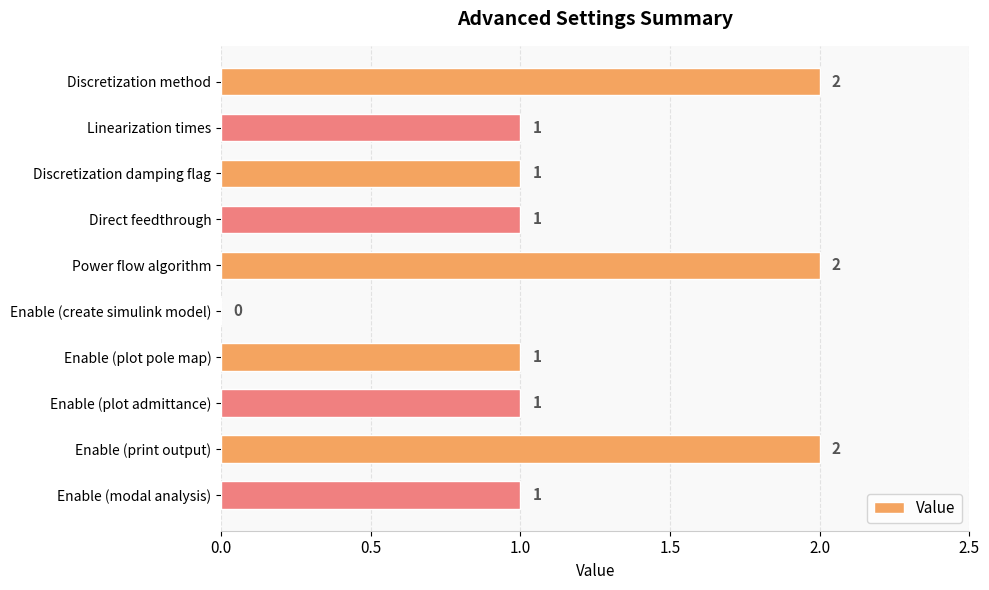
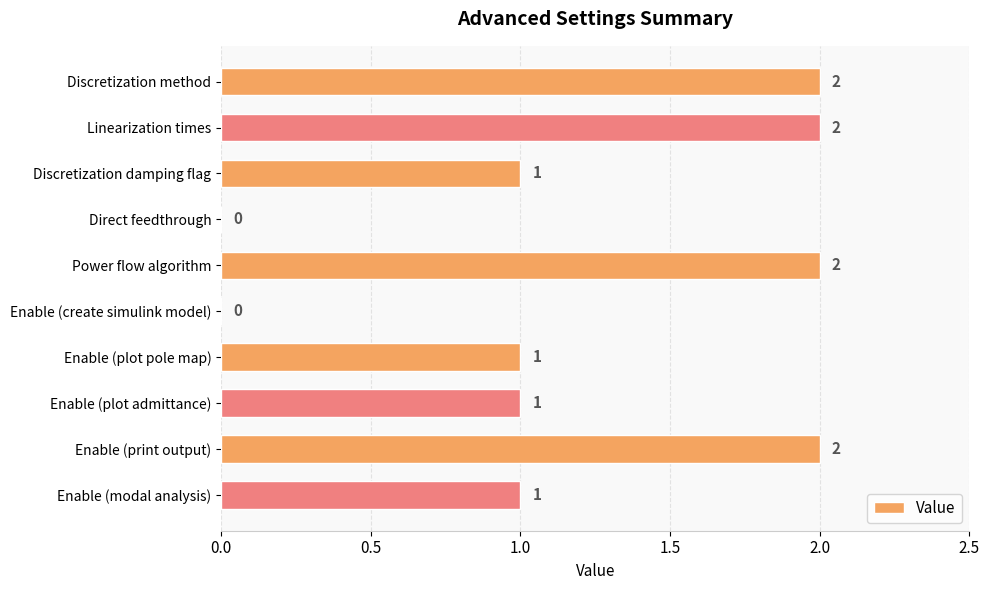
  {
    "Discretization method": 2,
-   "Linearization times": 1,
+   "Linearization times": 2,
    "Discretization damping flag": 1,
-   "Direct feedthrough": 1,
+   "Direct feedthrough": 0,
    "Power flow algorithm": 2,
    "Enable (create simulink model)": 0,
    "Enable (plot pole map)": 1,
    "Enable (plot admittance)": 1,
    "Enable (print output)": 2,
    "Enable (modal analysis)": 1
  }
